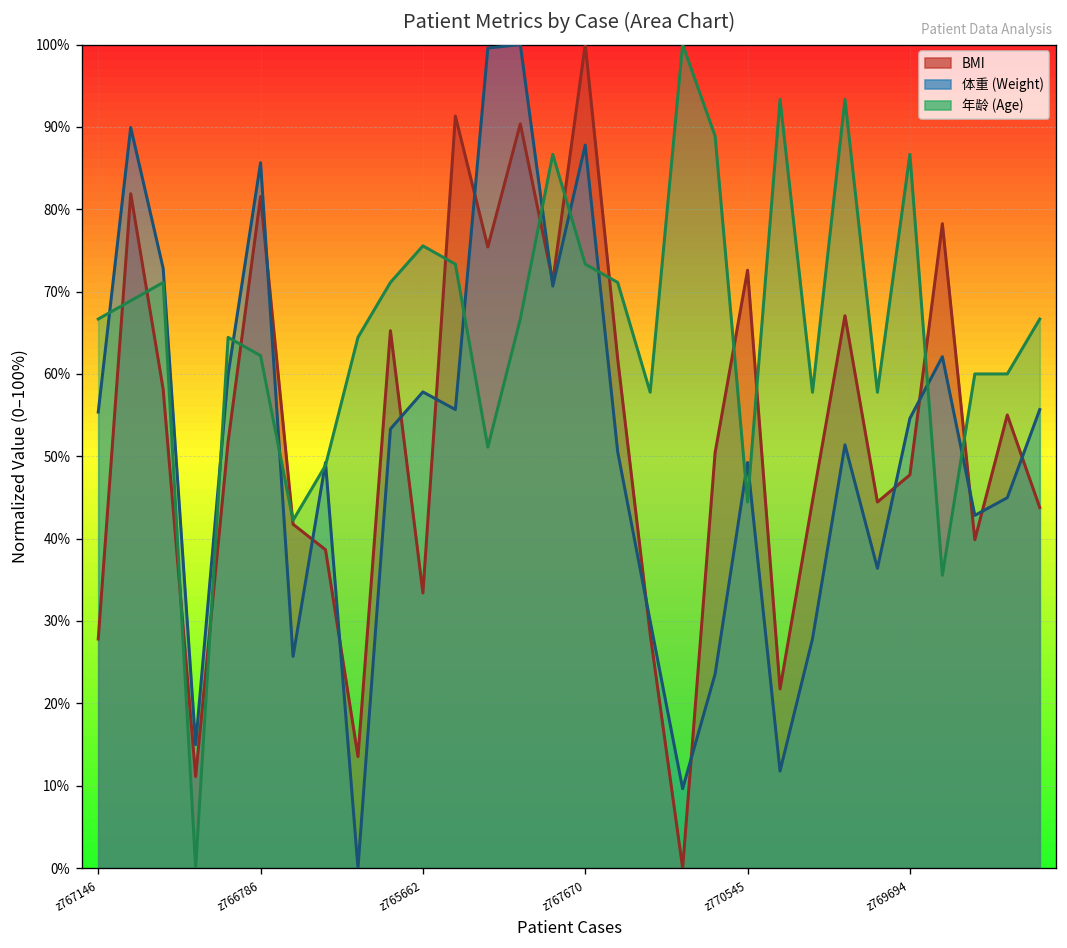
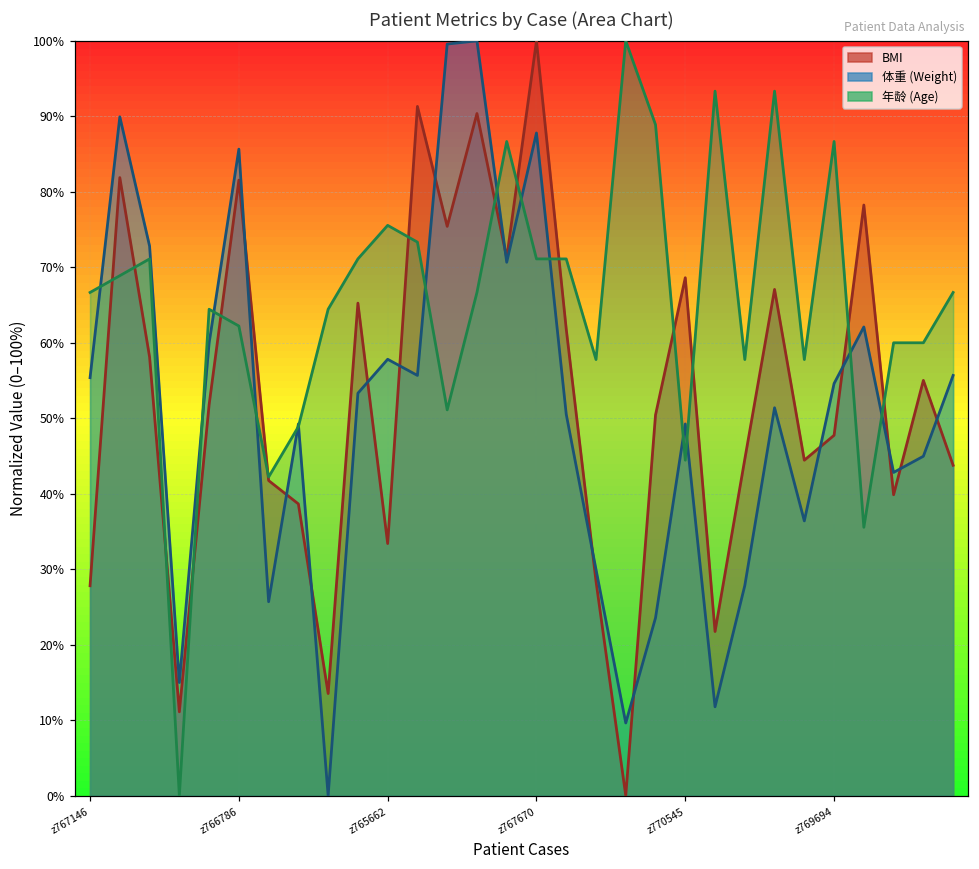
  {
    "BMI": {
      "z767146": "28%",
      "z766786": "82%",
      "z765662": "33%",
      "z767670": "100%",
-     "z770545": "73%",
+     "z770545": "69%",
      "z769694": "48%"
    },
    "体重 (Weight)": {
      "z767146": "55%",
      "z766786": "86%",
      "z765662": "58%",
      "z767670": "88%",
      "z770545": "49%",
      "z769694": "55%"
    },
    "年龄 (Age)": {
      "z767146": "67%",
      "z766786": "62%",
      "z765662": "76%",
-     "z767670": "73%",
+     "z767670": "71%",
      "z770545": "44%",
      "z769694": "87%"
    }
  }
